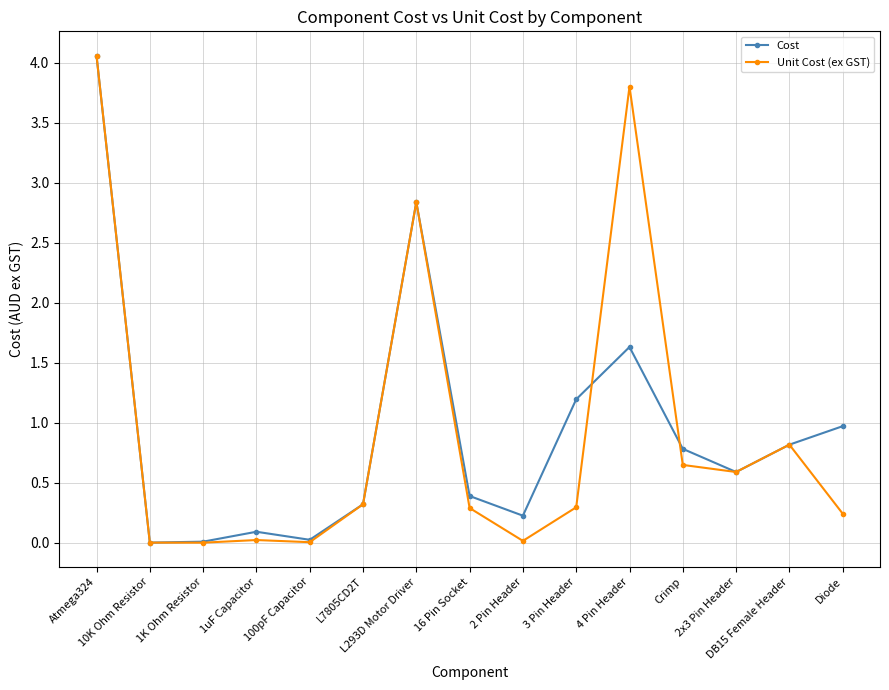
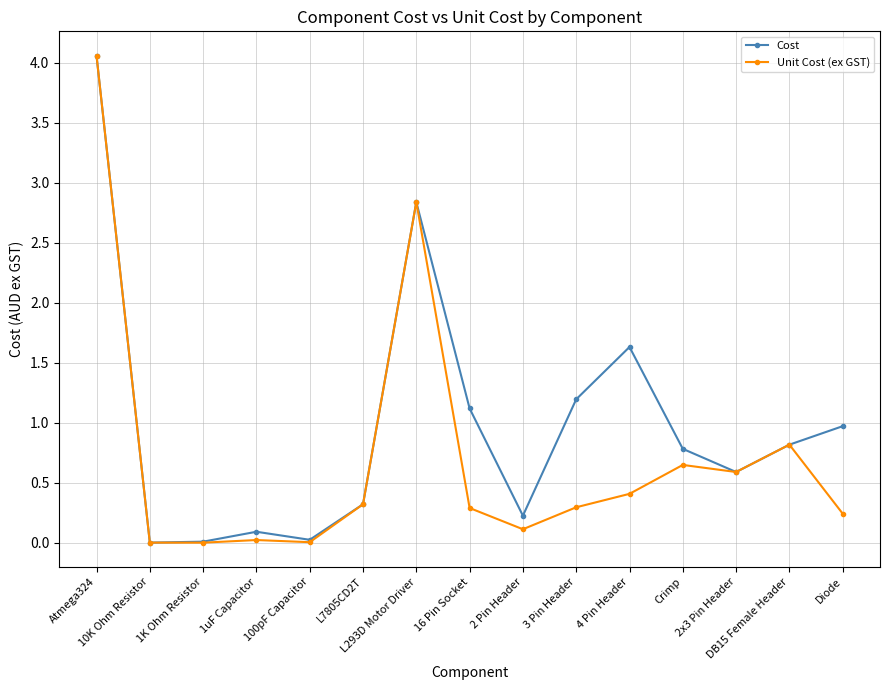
  {
    "Cost": {
      "1uF Capacitor": 0.09,
-     "16 Pin Socket": 0.39,
+     "16 Pin Socket": 1.12,
      "2 Pin Header": 0.23,
      "3 Pin Header": 1.20,
      "4 Pin Header": 1.63,
      "Crimp": 0.78,
      "Diode": 0.97
    },
    "Unit Cost (ex GST)": {
      "1uF Capacitor": 0.02,
      "16 Pin Socket": 0.29,
-     "2 Pin Header": 0.02,
+     "2 Pin Header": 0.11,
      "3 Pin Header": 0.30,
-     "4 Pin Header": 3.80,
+     "4 Pin Header": 0.41,
      "Crimp": 0.65,
      "Diode": 0.24
    }
  }
